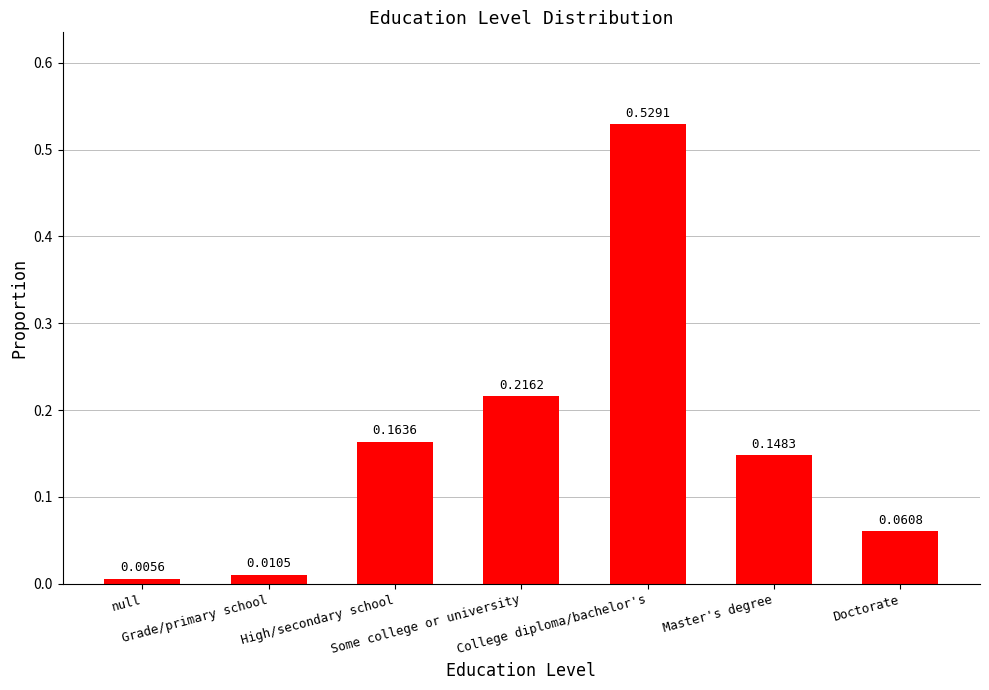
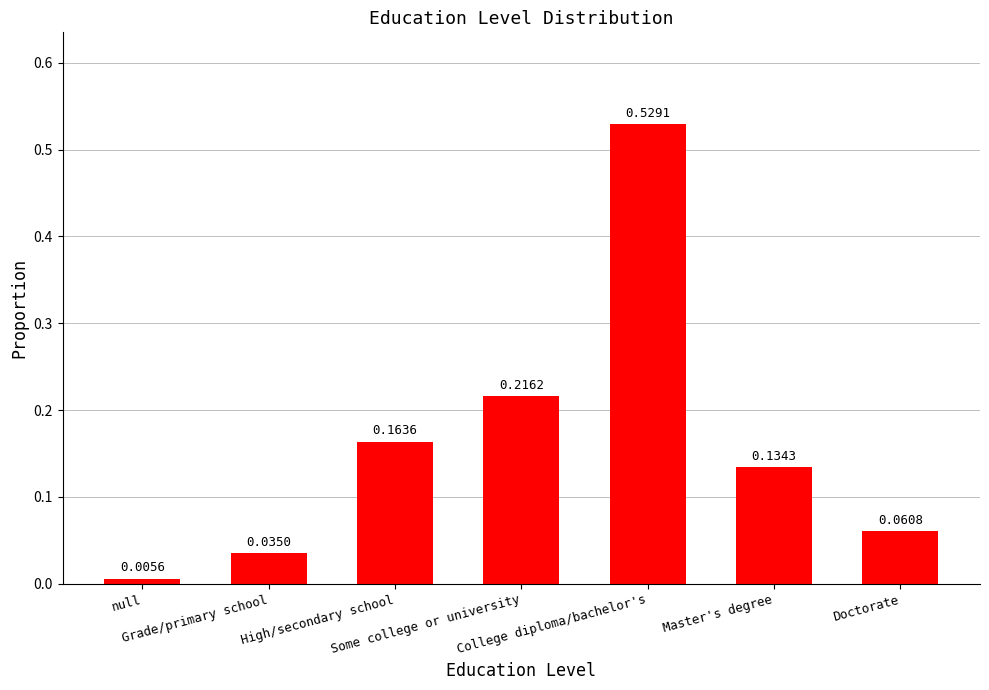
  {
    "null": 0.0056,
-   "Grade/primary school": 0.0105,
+   "Grade/primary school": 0.0350,
    "High/secondary school": 0.1636,
    "Some college or university": 0.2162,
    "College diploma/bachelor's": 0.5291,
-   "Master's degree": 0.1483,
+   "Master's degree": 0.1343,
    "Doctorate": 0.0608
  }
